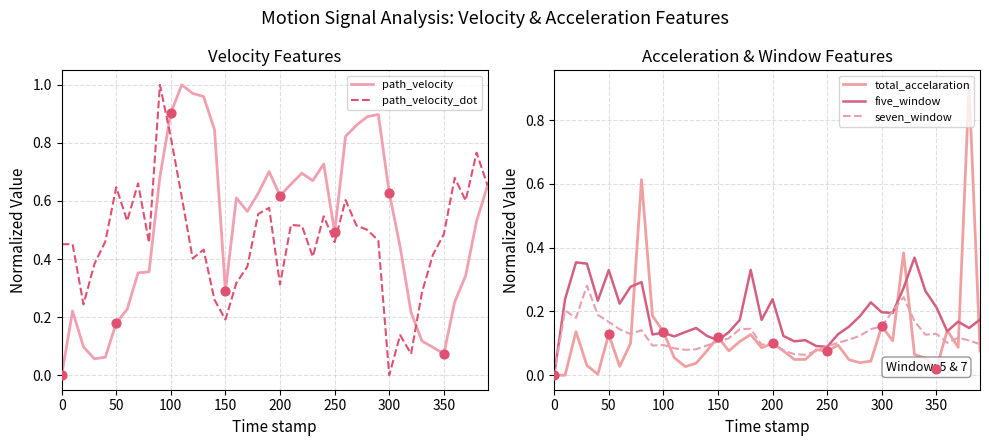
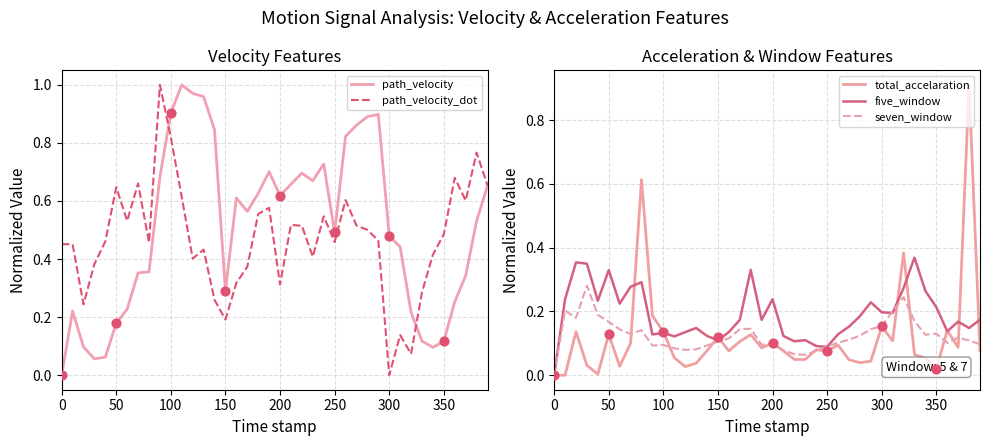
  {
    "Velocity Features": {
      "path_velocity": {
-       "300": 0.63,
-       "350": 0.07
+       "300": 0.48,
+       "350": 0.12
      }
    }
  }
